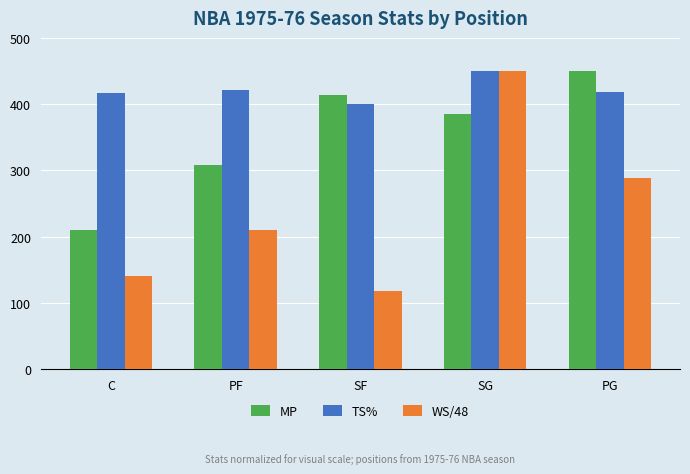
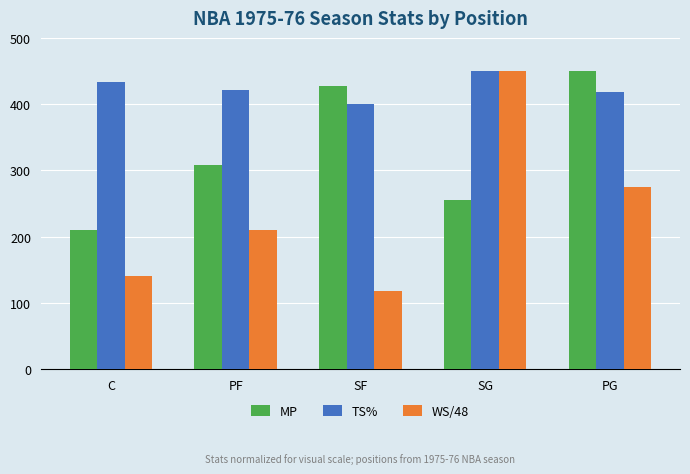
  {
    "MP": {
      "C": 210,
      "PF": 310,
-     "SF": 410,
-     "SG": 380,
+     "SF": 430,
+     "SG": 260,
      "PG": 450
    },
    "TS%": {
-     "C": 420,
+     "C": 430,
      "PF": 420,
      "SF": 400,
      "SG": 450,
      "PG": 420
    },
    "WS/48": {
      "C": 140,
      "PF": 210,
      "SF": 120,
      "SG": 450,
-     "PG": 290
+     "PG": 270
    }
  }
